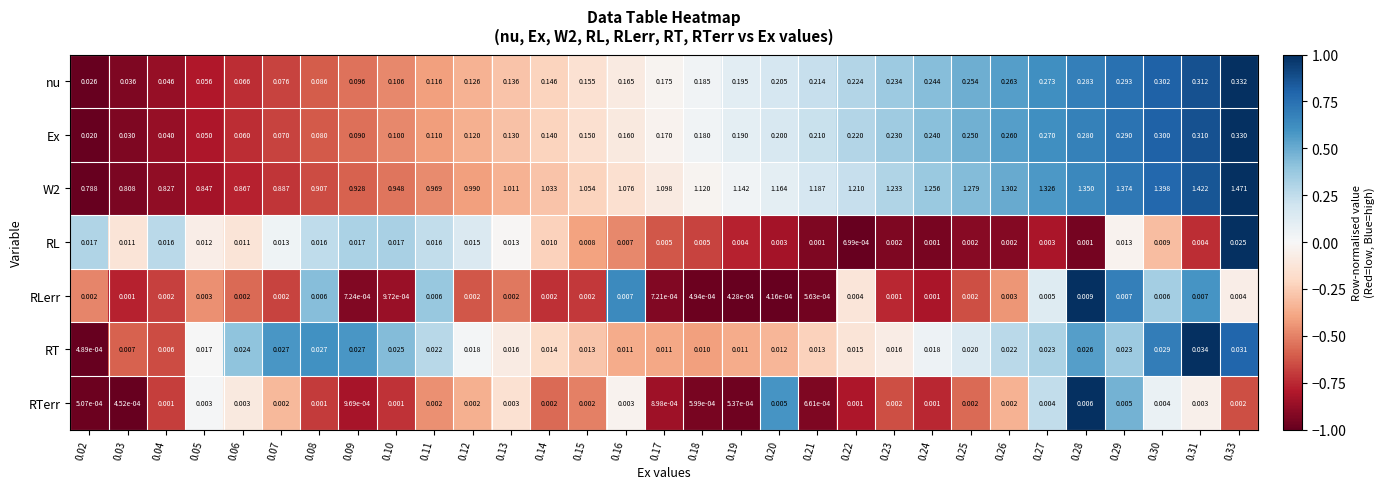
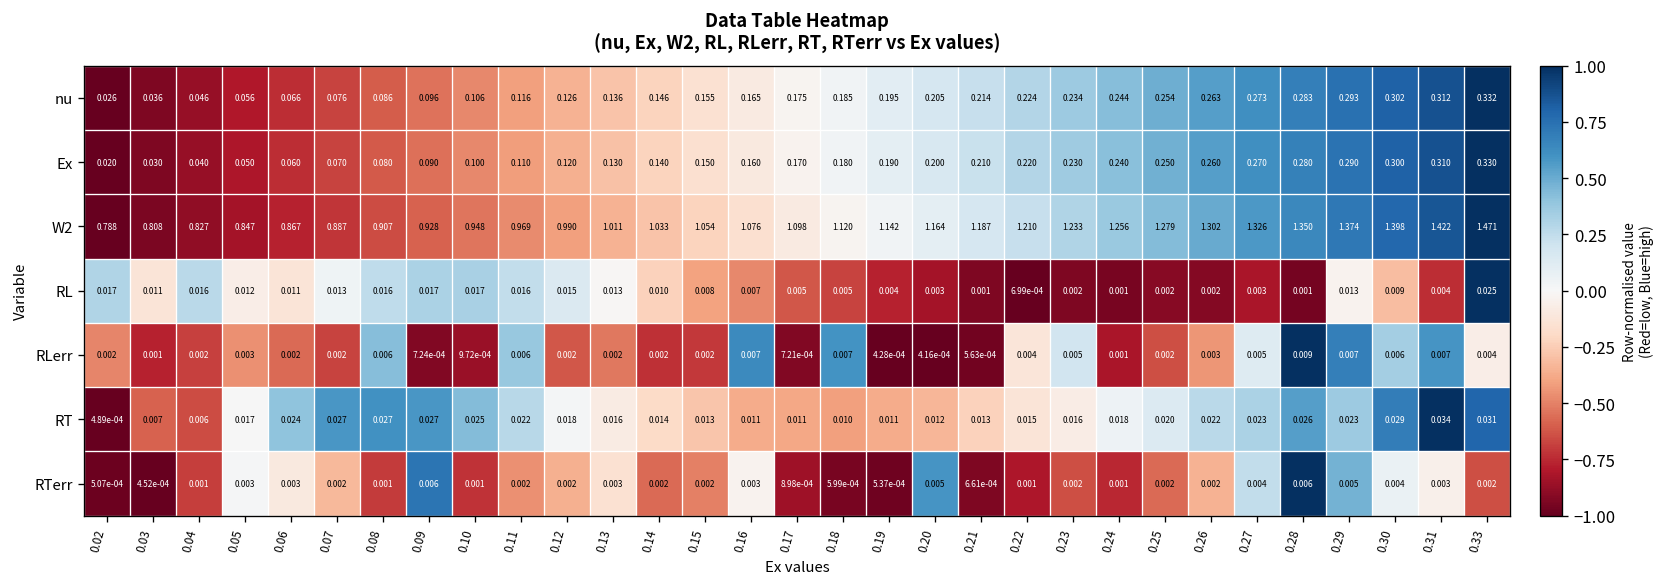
  {
    "RLerr": {
      "0.02": "0.002",
      "0.03": "0.001",
      "0.04": "0.002",
      "0.05": "0.003",
      "0.06": "0.002",
      "0.07": "0.002",
      "0.08": "0.006",
      "0.09": "7.24e-04",
      "0.10": "9.72e-04",
      "0.11": "0.006",
      "0.12": "0.002",
      "0.13": "0.002",
      "0.14": "0.002",
      "0.15": "0.002",
      "0.16": "0.007",
      "0.17": "7.21e-04",
-     "0.18": "4.94e-04",
+     "0.18": "0.007",
      "0.19": "4.28e-04",
      "0.20": "4.16e-04",
      "0.21": "5.63e-04",
      "0.22": "0.004",
-     "0.23": "0.001",
+     "0.23": "0.005",
      "0.24": "0.001",
      "0.25": "0.002",
      "0.26": "0.003",
      "0.27": "0.005",
      "0.28": "0.009",
      "0.29": "0.007",
      "0.30": "0.006",
      "0.31": "0.007",
      "0.33": "0.004"
    },
    "RTerr": {
      "0.02": "5.07e-04",
      "0.03": "4.52e-04",
      "0.04": "0.001",
      "0.05": "0.003",
      "0.06": "0.003",
      "0.07": "0.002",
      "0.08": "0.001",
-     "0.09": "9.69e-04",
+     "0.09": "0.006",
      "0.10": "0.001",
      "0.11": "0.002",
      "0.12": "0.002",
      "0.13": "0.003",
      "0.14": "0.002",
      "0.15": "0.002",
      "0.16": "0.003",
      "0.17": "8.98e-04",
      "0.18": "5.99e-04",
      "0.19": "5.37e-04",
      "0.20": "0.005",
      "0.21": "6.61e-04",
      "0.22": "0.001",
      "0.23": "0.002",
      "0.24": "0.001",
      "0.25": "0.002",
      "0.26": "0.002",
      "0.27": "0.004",
      "0.28": "0.006",
      "0.29": "0.005",
      "0.30": "0.004",
      "0.31": "0.003",
      "0.33": "0.002"
    }
  }
